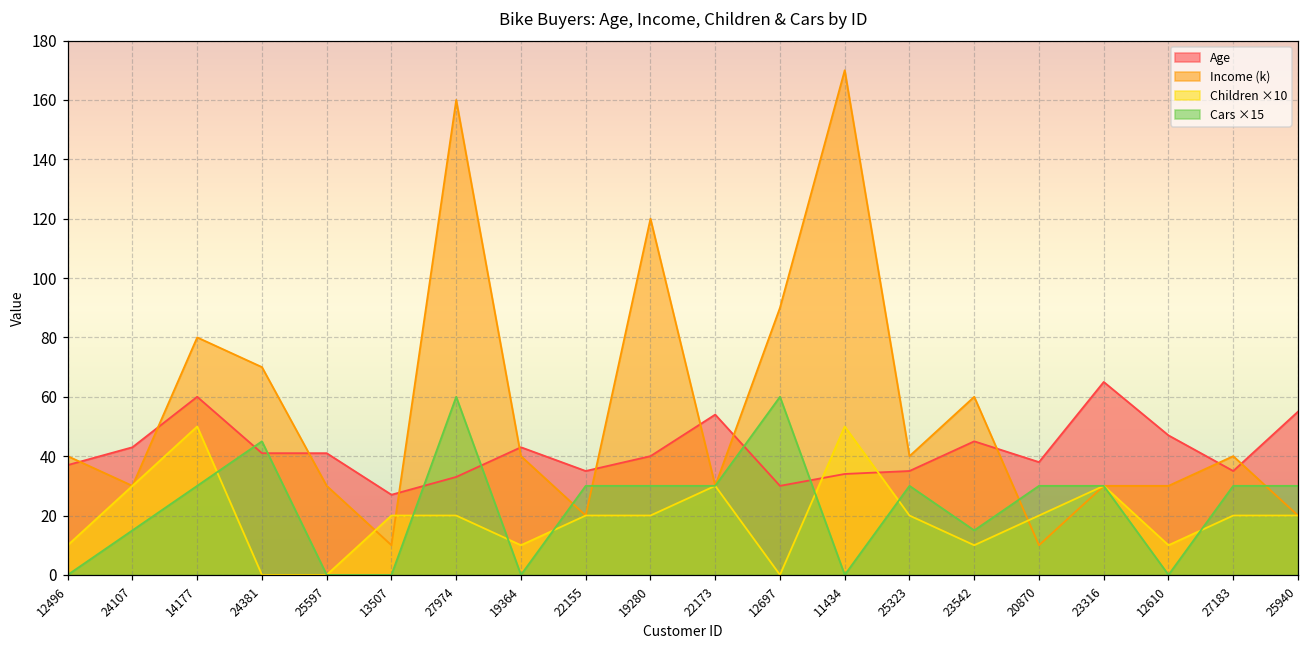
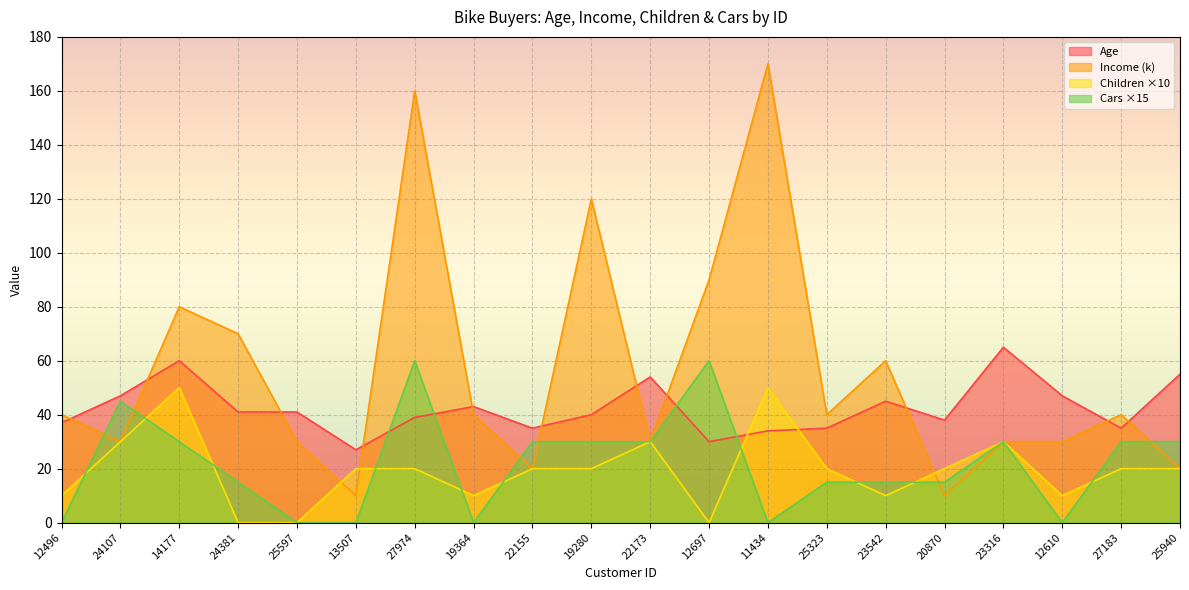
  {
    "Age": {
      "12496": 37,
-     "24107": 43,
+     "24107": 47,
      "14177": 60,
      "24381": 41,
      "25597": 41,
      "13507": 27,
-     "27974": 33,
+     "27974": 39,
      "19364": 43,
      "22155": 35,
      "19280": 40,
      "22173": 54,
      "12697": 30,
      "11434": 34,
      "25323": 35,
      "23542": 45,
      "20870": 38,
      "23316": 65,
      "12610": 47,
      "27183": 35,
      "25940": 55
    },
    "Cars ×15": {
      "12496": 0,
-     "24107": 15,
+     "24107": 45,
      "14177": 30,
-     "24381": 45,
+     "24381": 15,
      "13507": 0,
      "27974": 60,
      "19364": 0,
      "22155": 30,
      "19280": 30,
      "12697": 60,
      "11434": 0,
-     "25323": 30,
+     "25323": 15,
      "23542": 15,
-     "20870": 30,
+     "20870": 15,
      "12610": 0,
      "27183": 30,
      "25940": 30
    }
  }
